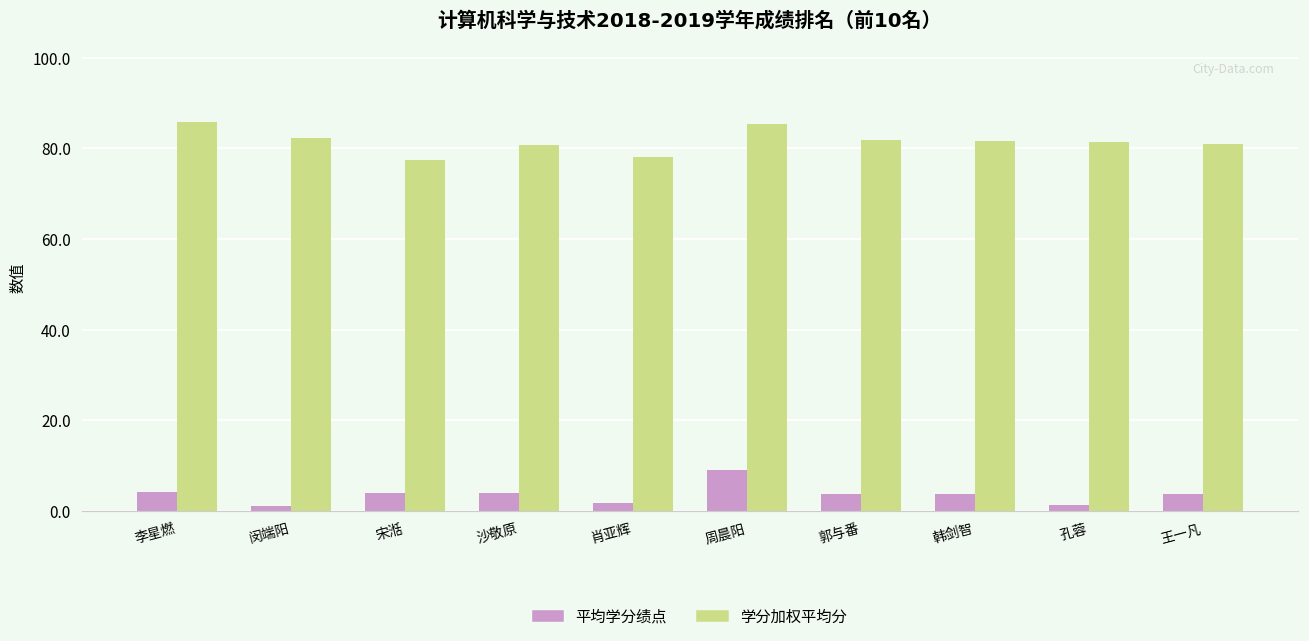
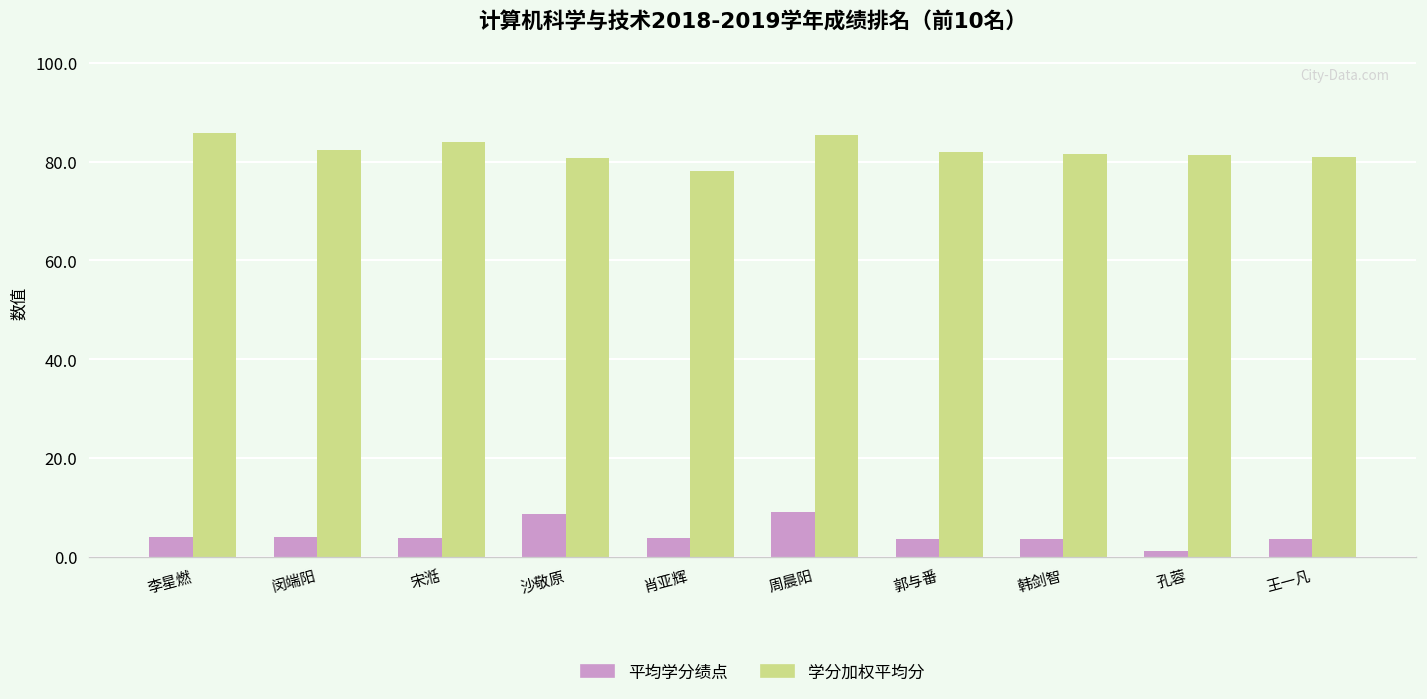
  {
    "平均学分绩点": {
      "李星燃": 4,
-     "闵端阳": 1,
+     "闵端阳": 4,
      "宋湉": 4,
-     "沙敬原": 4,
-     "肖亚辉": 2,
+     "沙敬原": 9,
+     "肖亚辉": 4,
      "周晨阳": 9,
      "郭与番": 4,
      "韩剑智": 4,
      "孔蓉": 1,
      "王一凡": 4
    },
    "学分加权平均分": {
      "李星燃": 86,
      "闵端阳": 82,
-     "宋湉": 77,
+     "宋湉": 84,
      "沙敬原": 81,
      "肖亚辉": 78,
      "周晨阳": 85,
      "郭与番": 82,
      "韩剑智": 82,
      "孔蓉": 81,
      "王一凡": 81
    }
  }
